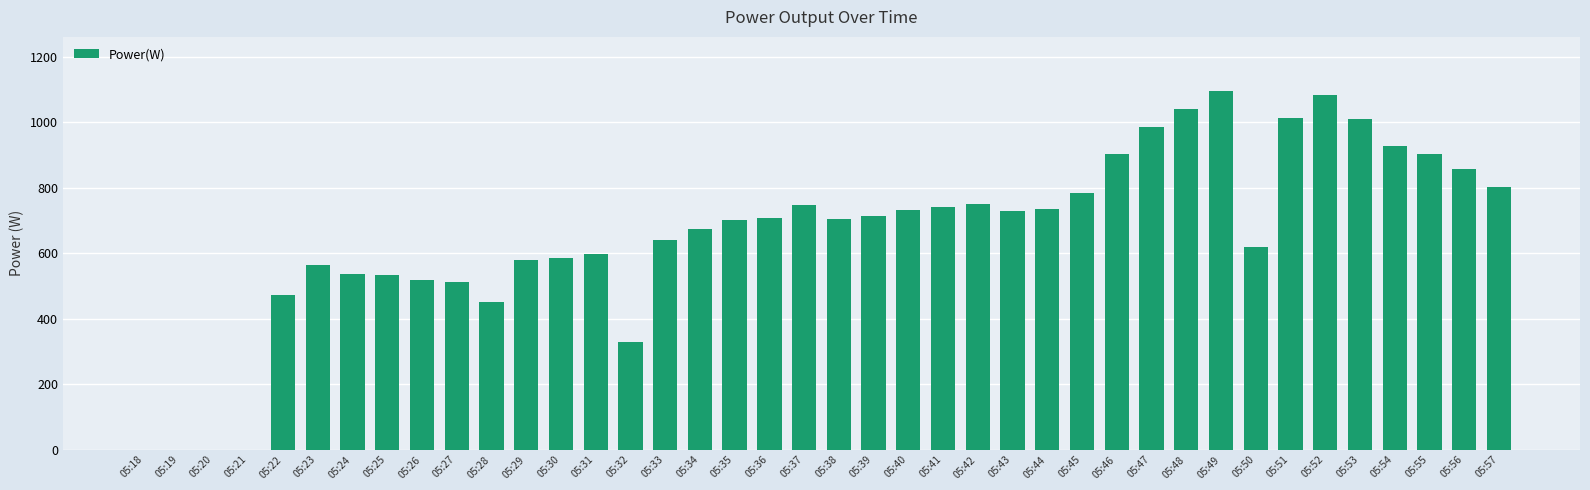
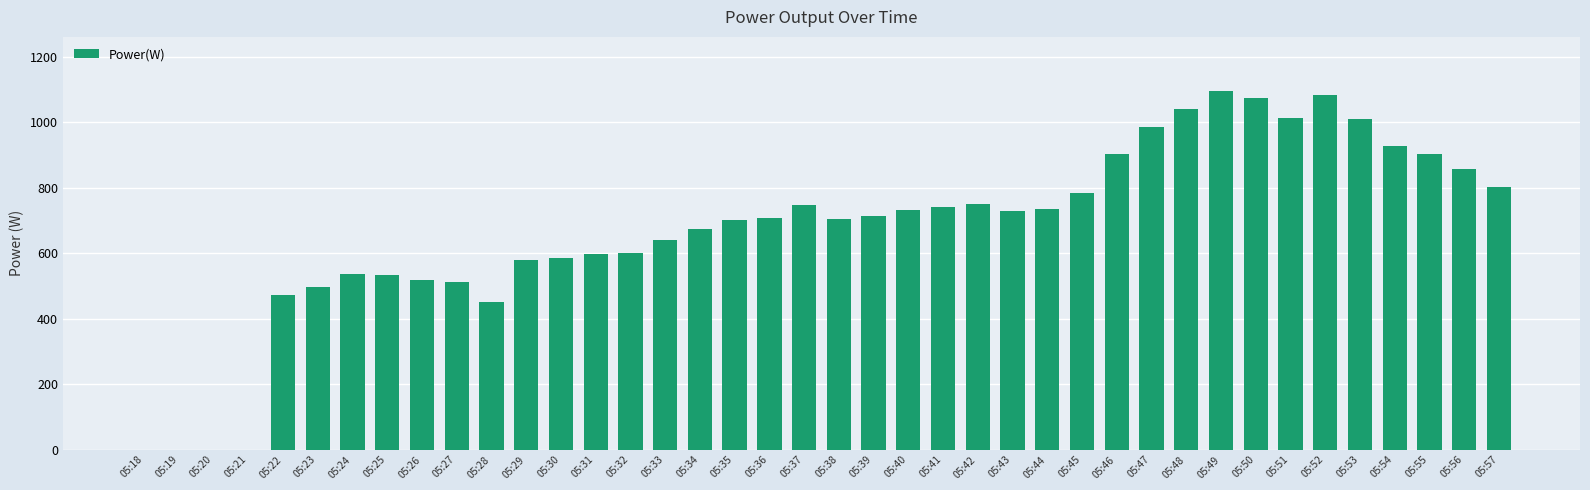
  {
    "05:18": 0,
    "05:19": 0,
    "05:20": 0,
    "05:21": 0,
    "05:22": 470,
-   "05:23": 560,
+   "05:23": 500,
    "05:24": 540,
    "05:25": 540,
    "05:26": 520,
    "05:27": 510,
    "05:28": 450,
    "05:29": 580,
    "05:30": 590,
    "05:31": 600,
-   "05:32": 330,
+   "05:32": 600,
    "05:33": 640,
    "05:34": 670,
    "05:35": 700,
    "05:36": 710,
    "05:37": 750,
    "05:38": 710,
    "05:39": 720,
    "05:40": 730,
    "05:41": 740,
    "05:42": 750,
    "05:43": 730,
    "05:44": 740,
    "05:45": 790,
    "05:46": 900,
    "05:47": 990,
    "05:48": 1040,
    "05:49": 1100,
-   "05:50": 620,
+   "05:50": 1080,
    "05:51": 1010,
    "05:52": 1090,
    "05:53": 1010,
    "05:54": 930,
    "05:55": 910,
    "05:56": 860,
    "05:57": 800
  }
